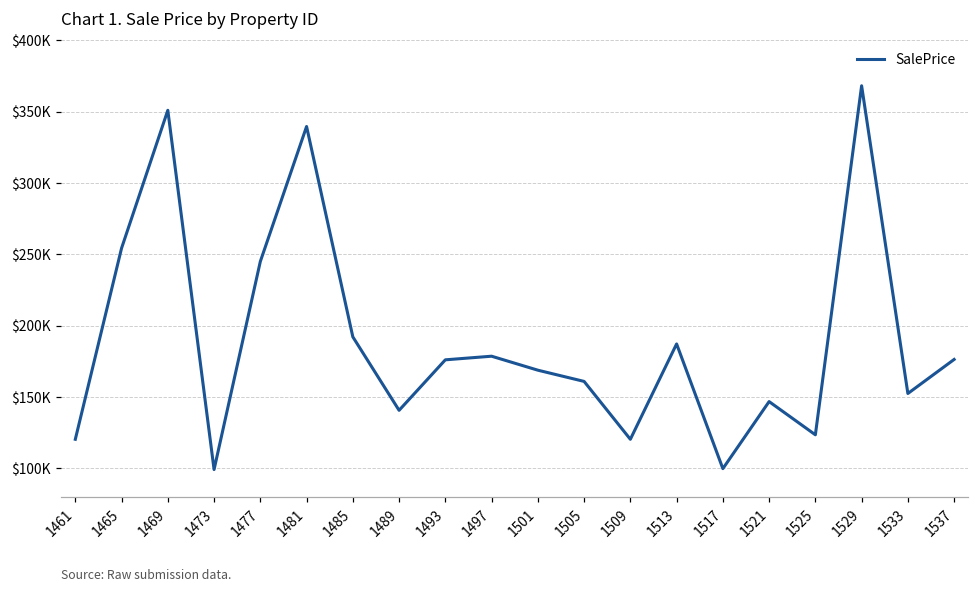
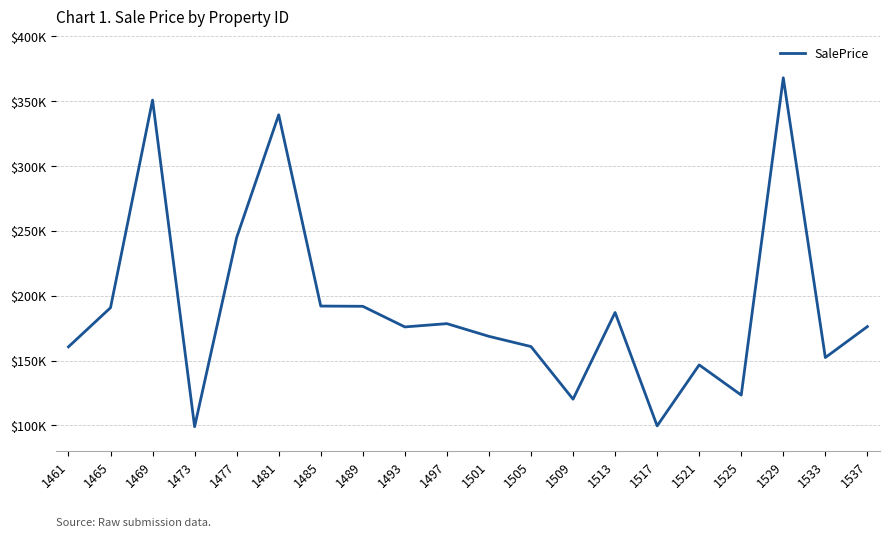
  {
-   "1461": "$120000",
-   "1465": "$254000",
+   "1461": "$161000",
+   "1465": "$191000",
    "1469": "$351000",
    "1473": "$99000",
    "1477": "$245000",
    "1481": "$340000",
    "1485": "$192000",
-   "1489": "$141000",
+   "1489": "$192000",
    "1493": "$176000",
    "1497": "$178000",
    "1501": "$169000",
    "1505": "$161000",
    "1509": "$120000",
    "1513": "$187000",
    "1517": "$100000",
    "1521": "$147000",
    "1525": "$123000",
    "1529": "$368000",
    "1533": "$152000",
    "1537": "$176000"
  }
